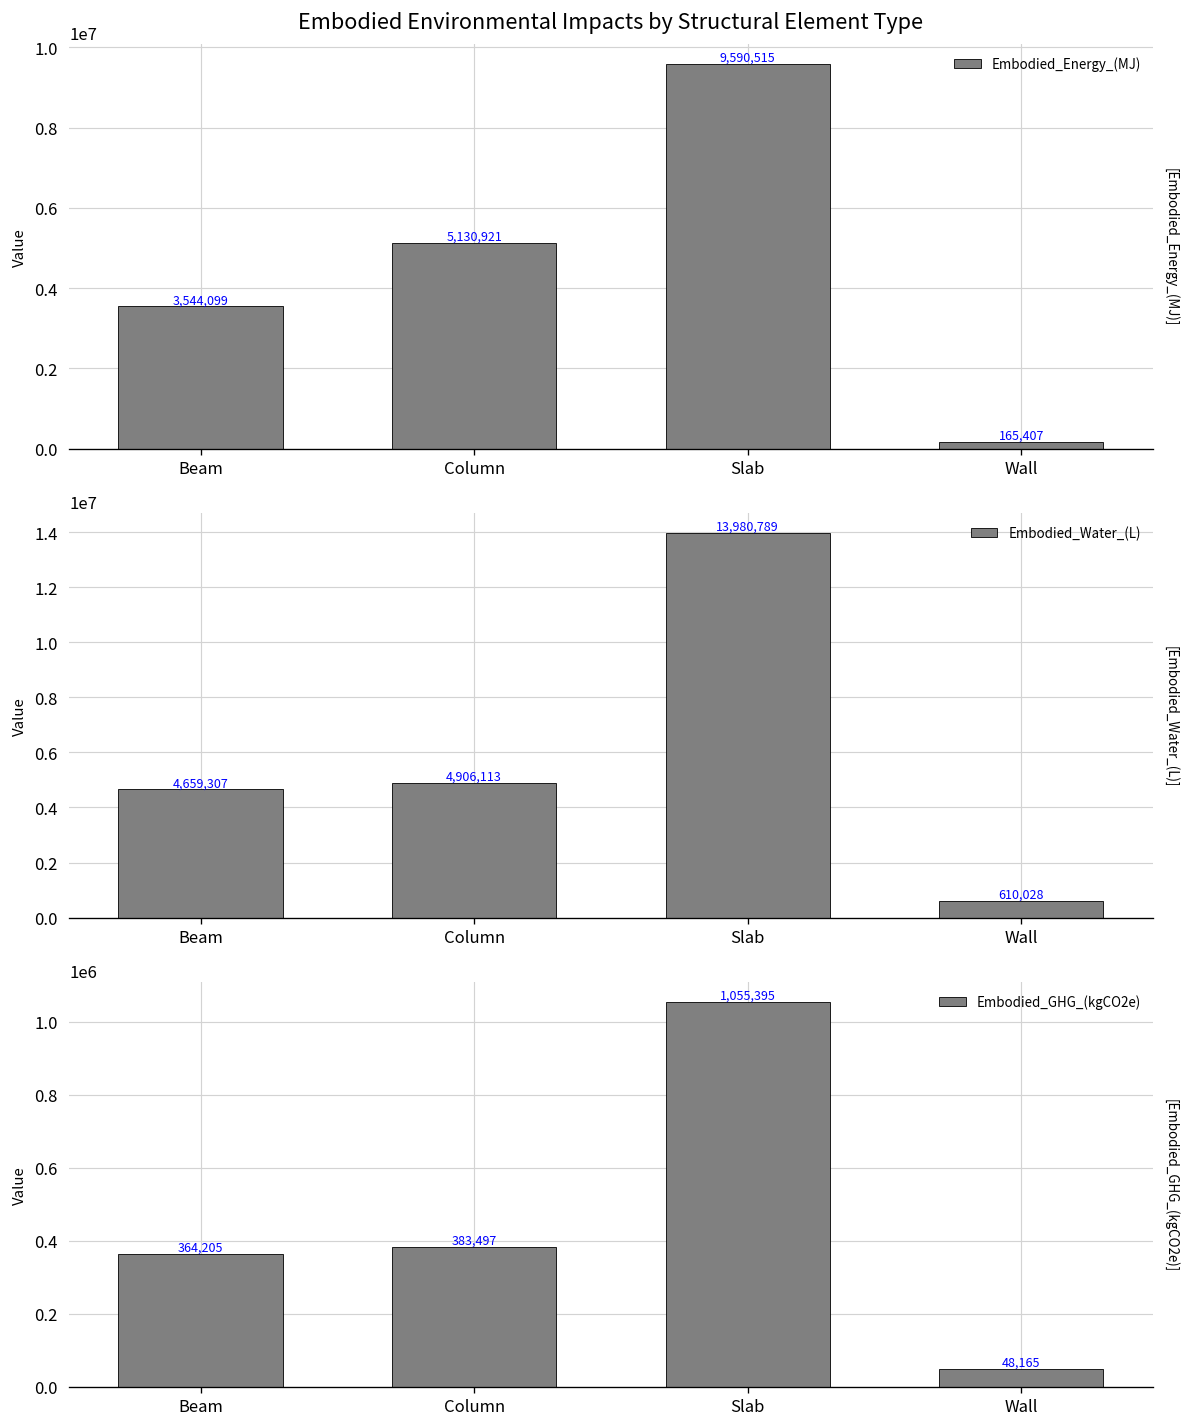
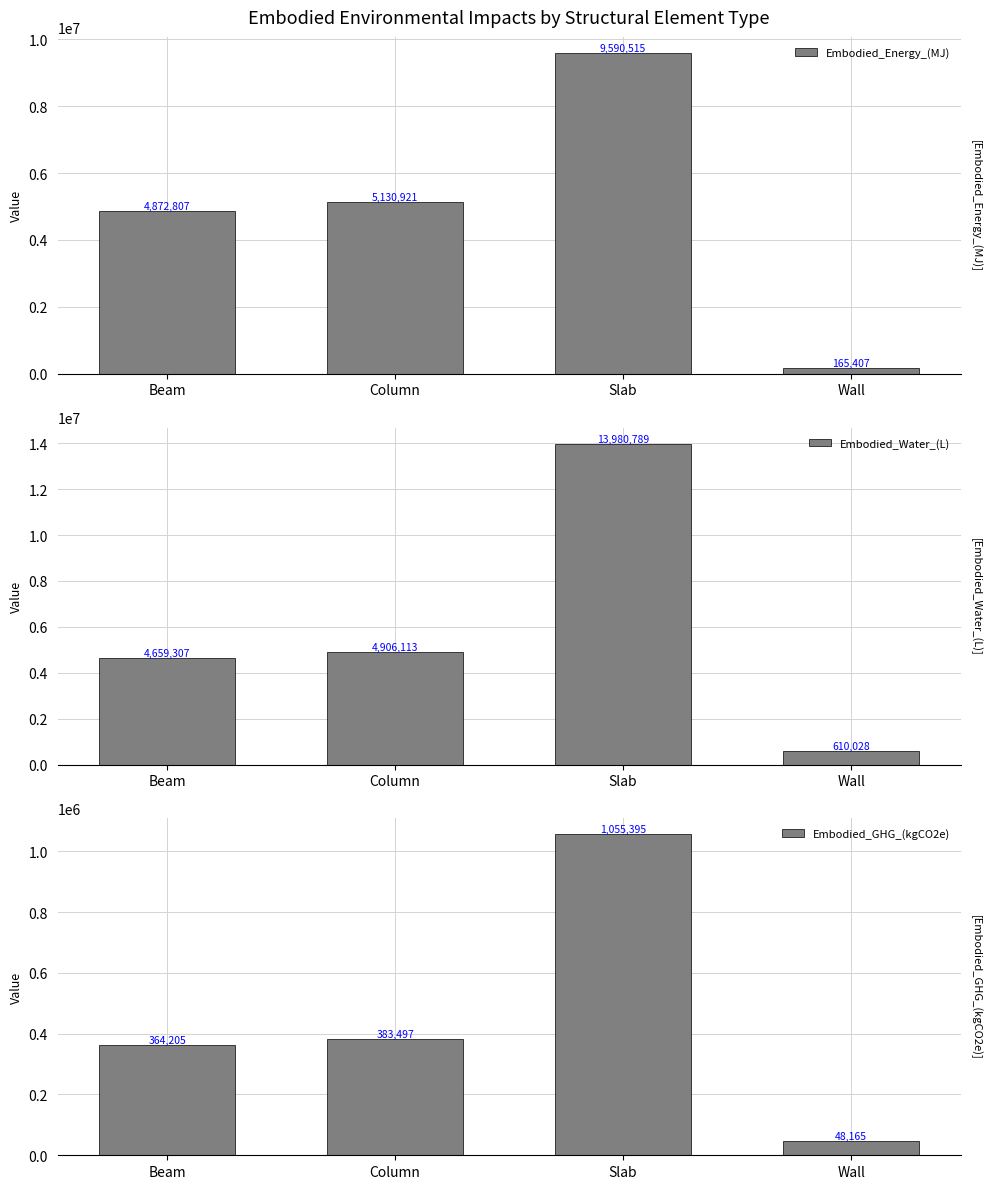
  {
    "Embodied Environmental Impacts by Structural Element Type": {
-     "Beam": "3,544,099",
+     "Beam": "4,872,807",
      "Column": "5,130,921",
      "Slab": "9,590,515",
      "Wall": "165,407"
    }
  }
